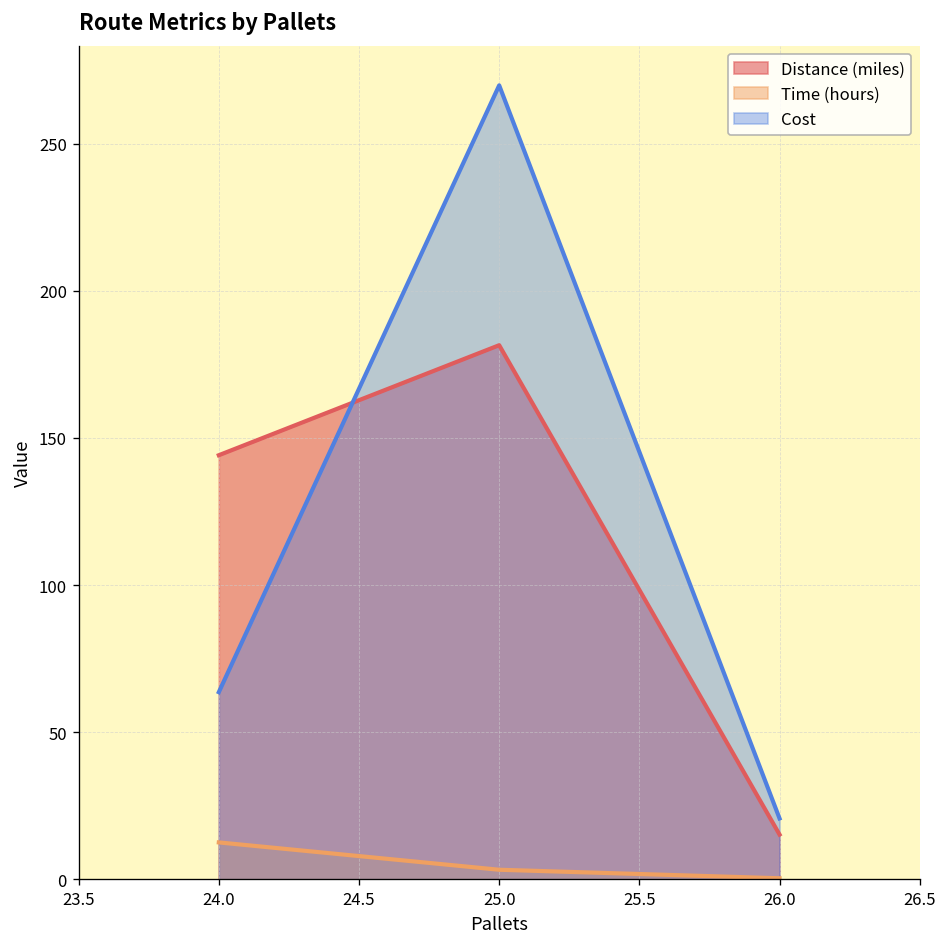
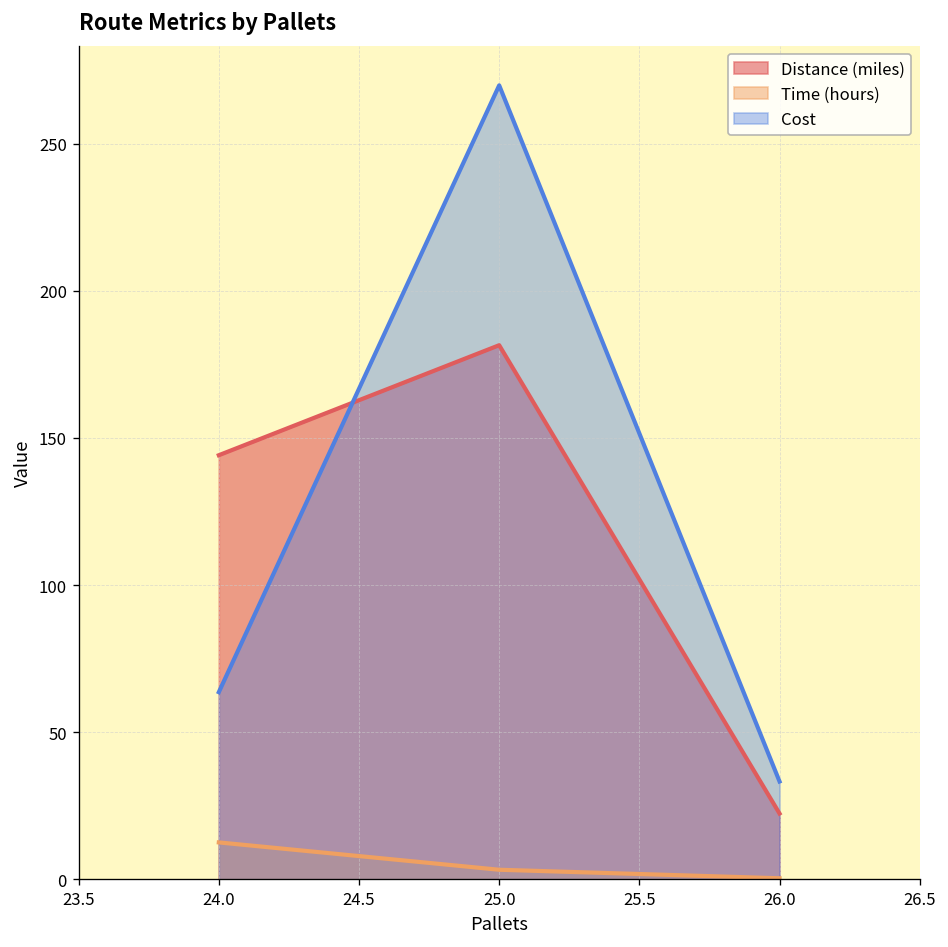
  {
    "Distance (miles)": {
      "24.0": 144,
      "25.0": 182,
-     "26.0": 15
+     "26.0": 22
    },
    "Time (hours)": {
      "24.0": 13,
      "25.0": 3,
      "26.0": 0
    },
    "Cost": {
      "24.0": 64,
      "25.0": 270,
-     "26.0": 21
+     "26.0": 33
    }
  }
